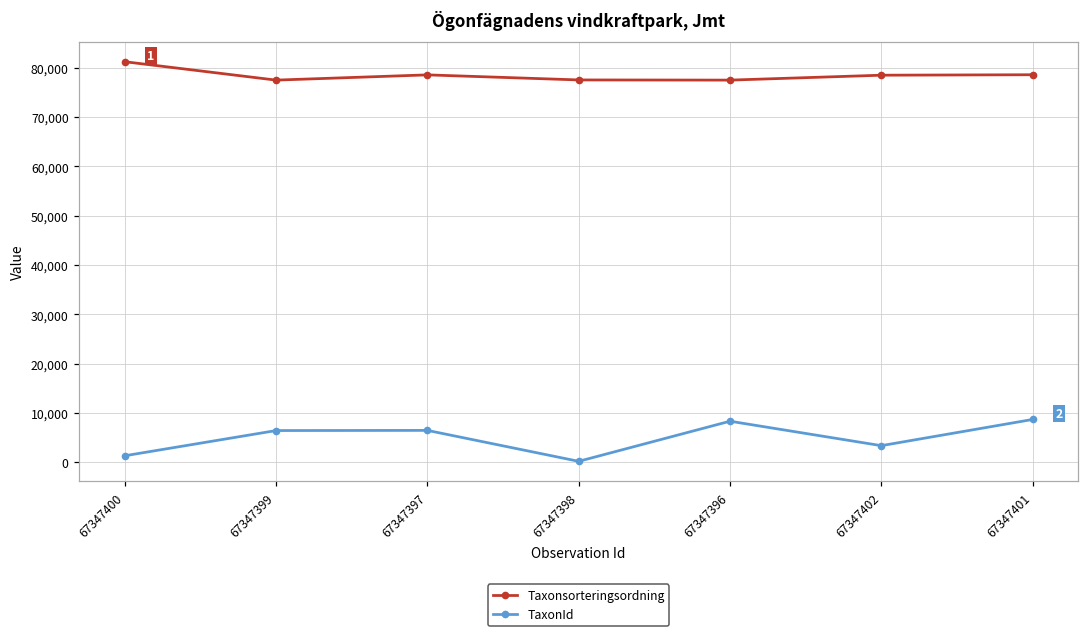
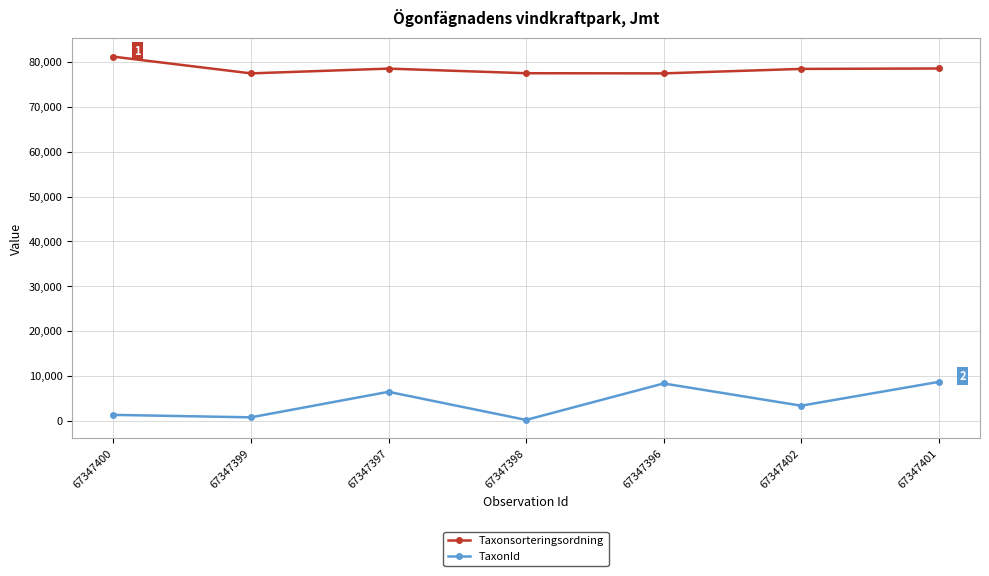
  {
    "Taxonsorteringsordning": {
      "67347399": "78,000",
      "67347397": "79,000",
      "67347398": "78,000",
      "67347396": "78,000",
      "67347402": "79,000",
      "67347401": "79,000"
    },
    "TaxonId": {
      "67347400": "1,000",
-     "67347399": "6,000",
+     "67347399": "1,000",
      "67347397": "6,000",
      "67347398": "0",
      "67347396": "8,000",
      "67347402": "3,000"
    }
  }
